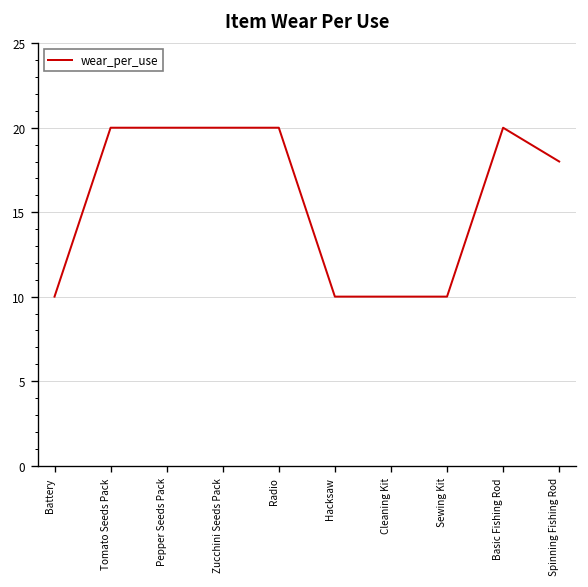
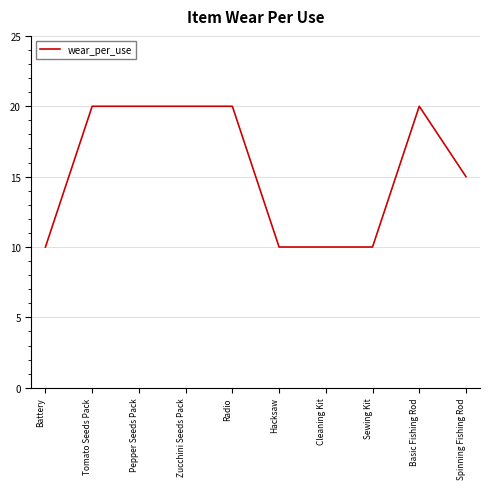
  {
    "Battery": 10,
    "Tomato Seeds Pack": 20,
    "Pepper Seeds Pack": 20,
    "Zucchini Seeds Pack": 20,
    "Radio": 20,
    "Hacksaw": 10,
    "Cleaning Kit": 10,
    "Sewing Kit": 10,
    "Basic Fishing Rod": 20,
-   "Spinning Fishing Rod": 18
+   "Spinning Fishing Rod": 15
  }
